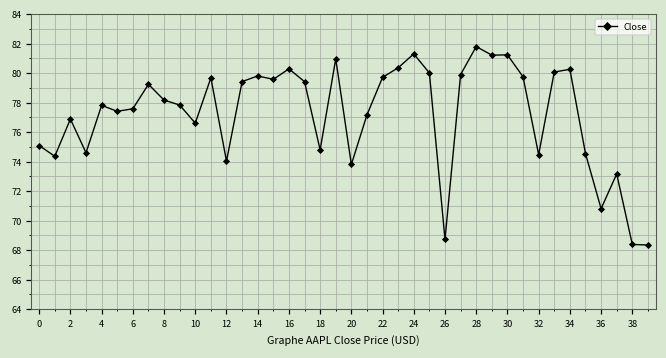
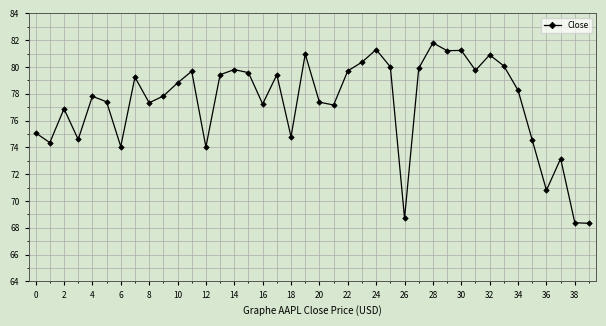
  {
    "0": 75.1,
    "2": 76.9,
    "4": 77.8,
-   "6": 77.6,
-   "8": 78.2,
-   "10": 76.6,
+   "6": 74.1,
+   "8": 77.3,
+   "10": 78.8,
    "12": 74.0,
    "14": 79.8,
-   "16": 80.3,
+   "16": 77.2,
    "18": 74.8,
-   "20": 73.8,
+   "20": 77.4,
    "22": 79.7,
    "24": 81.3,
    "26": 68.7,
    "28": 81.8,
    "30": 81.2,
-   "32": 74.5,
-   "34": 80.3,
+   "32": 80.9,
+   "34": 78.3,
    "36": 70.8,
    "38": 68.4
  }
